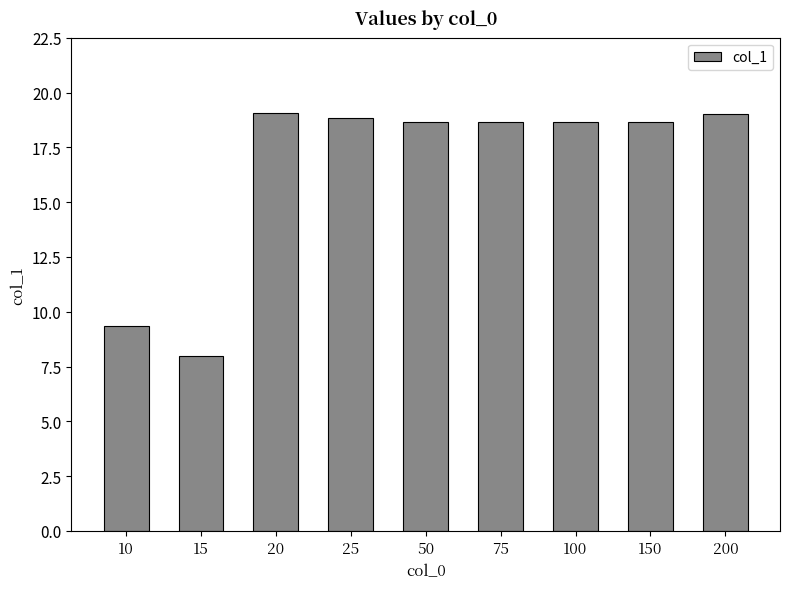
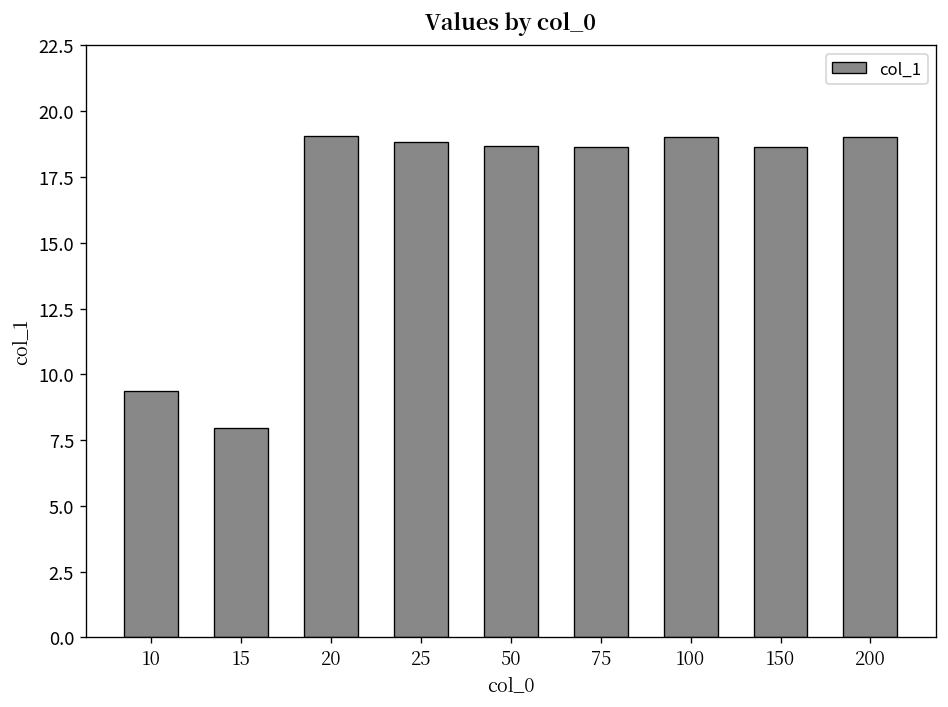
  {
    "10": 9.4,
    "15": 8.0,
    "20": 19.1,
    "25": 18.8,
    "50": 18.7,
    "75": 18.7,
-   "100": 18.7,
+   "100": 19.0,
    "150": 18.7,
    "200": 19.0
  }
